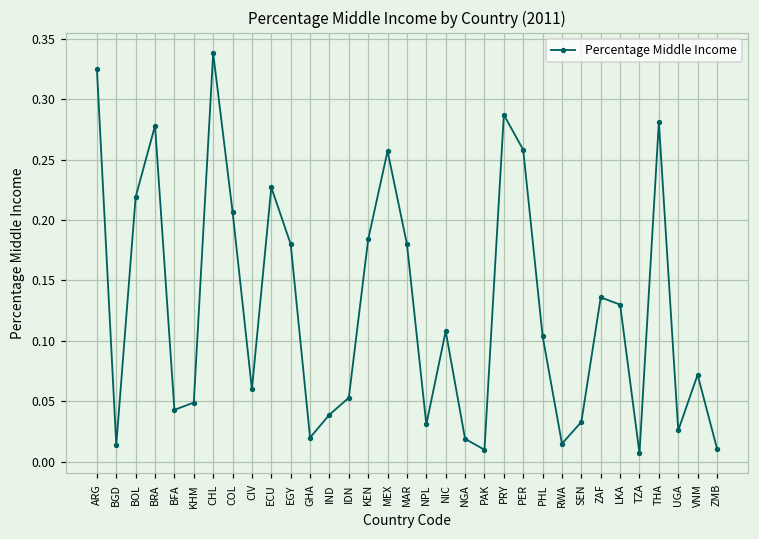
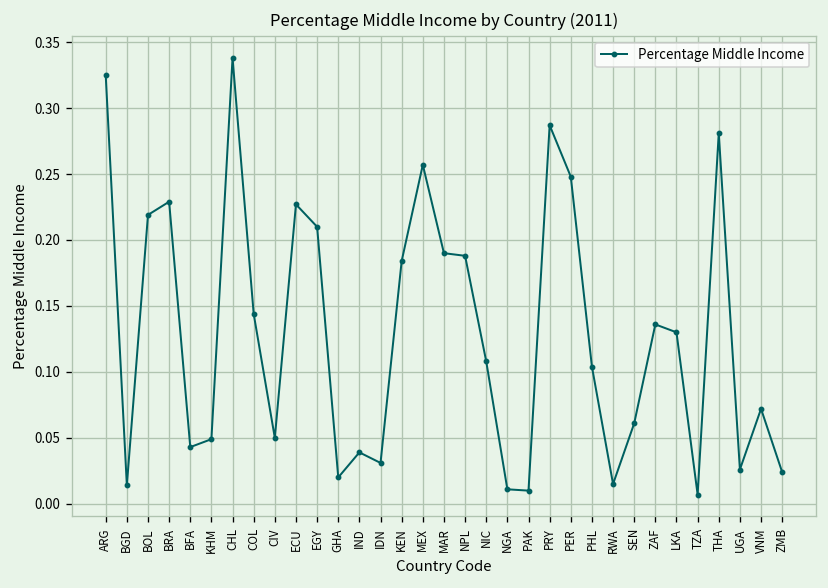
  {
    "ARG": 0.325,
    "BGD": 0.014,
    "BOL": 0.219,
-   "BRA": 0.278,
+   "BRA": 0.229,
    "BFA": 0.043,
    "KHM": 0.049,
    "CHL": 0.338,
-   "COL": 0.207,
-   "CIV": 0.06,
+   "COL": 0.144,
+   "CIV": 0.05,
    "ECU": 0.227,
-   "EGY": 0.18,
+   "EGY": 0.21,
    "GHA": 0.020,
    "IND": 0.039,
-   "IDN": 0.053,
+   "IDN": 0.031,
    "KEN": 0.184,
    "MEX": 0.257,
-   "MAR": 0.18,
-   "NPL": 0.031,
+   "MAR": 0.19,
+   "NPL": 0.188,
    "NIC": 0.108,
-   "NGA": 0.019,
+   "NGA": 0.011,
    "PAK": 0.010,
    "PRY": 0.287,
-   "PER": 0.258,
+   "PER": 0.248,
    "PHL": 0.104,
    "RWA": 0.015,
-   "SEN": 0.033,
+   "SEN": 0.061,
    "ZAF": 0.136,
    "LKA": 0.130,
    "TZA": 0.007,
    "THA": 0.281,
    "UGA": 0.026,
    "VNM": 0.072,
-   "ZMB": 0.011
+   "ZMB": 0.024
  }
